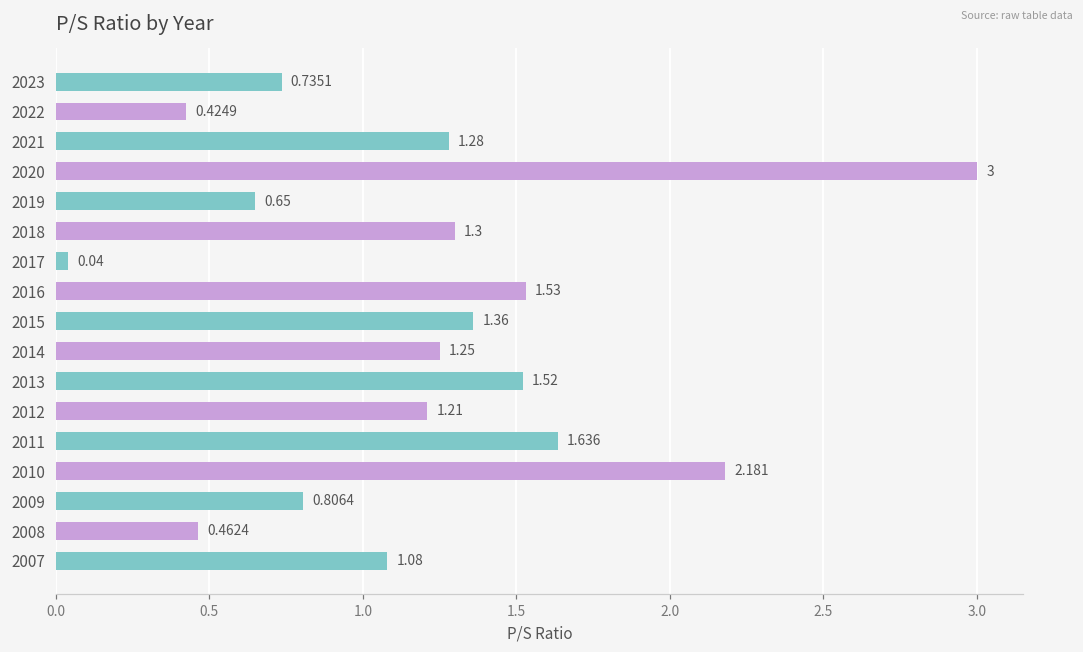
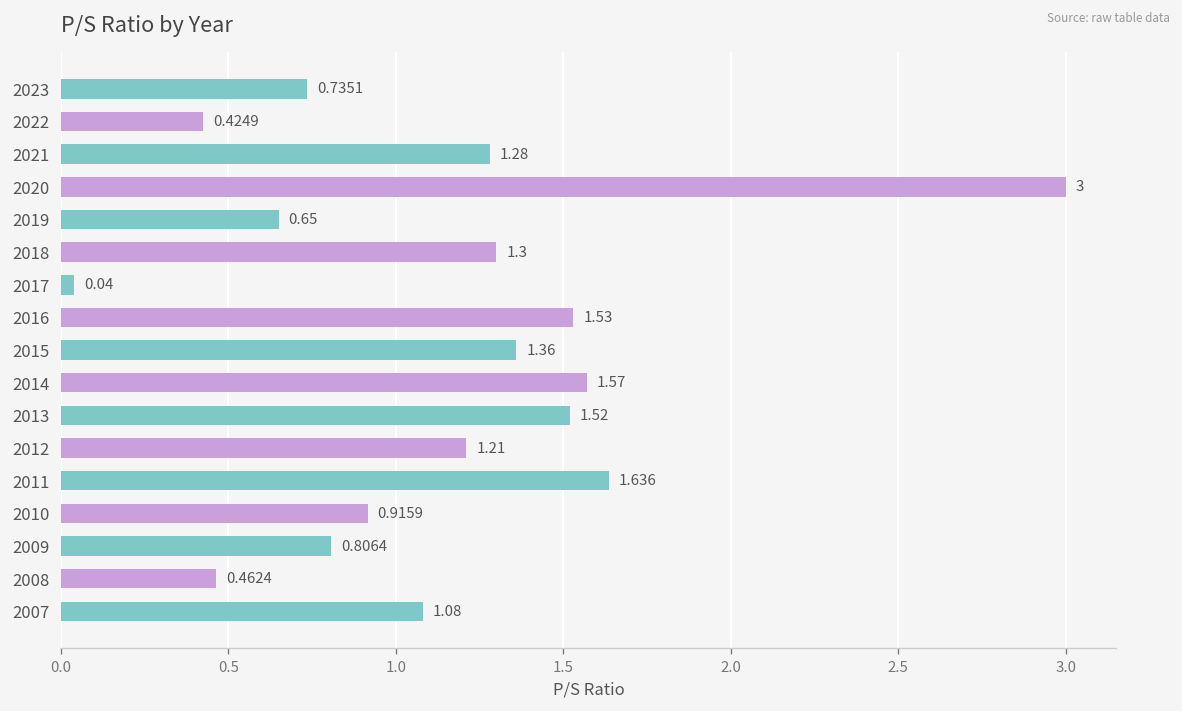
  {
    "2023": 0.7351,
    "2022": 0.4249,
    "2021": 1.28,
    "2020": 3,
    "2019": 0.65,
    "2018": 1.3,
    "2017": 0.04,
    "2016": 1.53,
    "2015": 1.36,
-   "2014": 1.25,
+   "2014": 1.57,
    "2013": 1.52,
    "2012": 1.21,
    "2011": 1.636,
-   "2010": 2.181,
+   "2010": 0.9159,
    "2009": 0.8064,
    "2008": 0.4624,
    "2007": 1.08
  }
